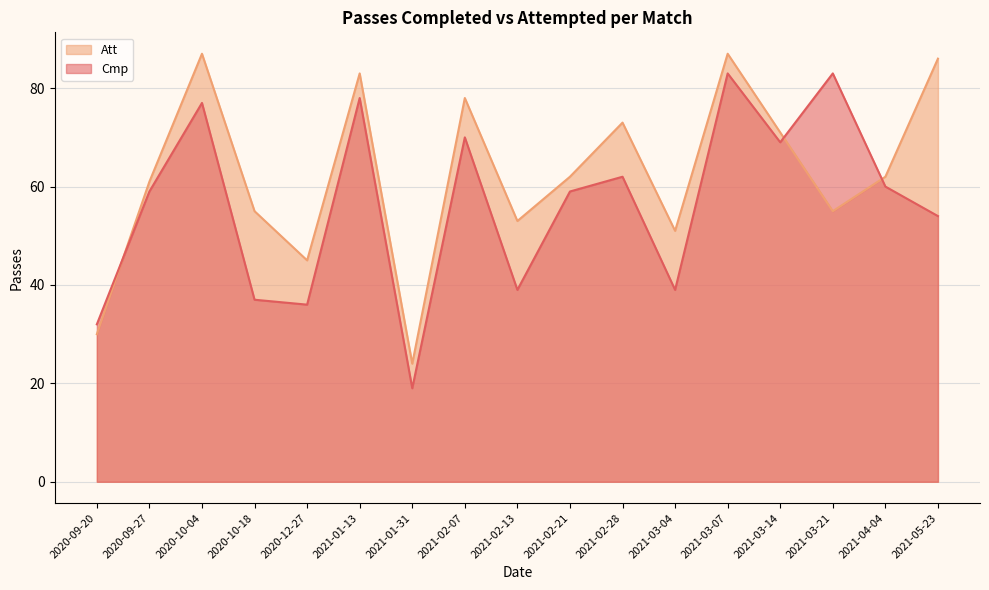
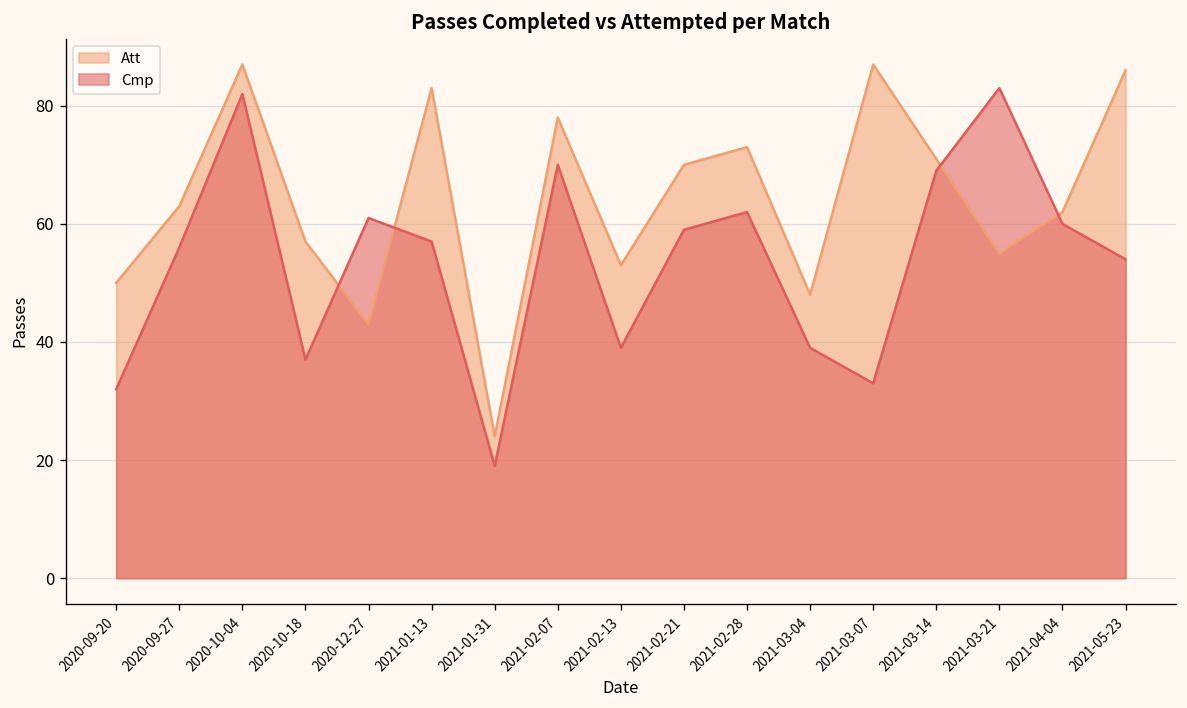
  {
    "Att": {
-     "2020-09-20": 30,
-     "2020-09-27": 61,
+     "2020-09-20": 50,
+     "2020-09-27": 63,
      "2020-10-04": 87,
-     "2020-10-18": 55,
-     "2020-12-27": 45,
+     "2020-10-18": 57,
+     "2020-12-27": 43,
      "2021-01-13": 83,
      "2021-01-31": 24,
      "2021-02-07": 78,
      "2021-02-13": 53,
-     "2021-02-21": 62,
+     "2021-02-21": 70,
      "2021-02-28": 73,
-     "2021-03-04": 51,
+     "2021-03-04": 48,
      "2021-03-07": 87,
      "2021-03-14": 71,
      "2021-03-21": 55,
      "2021-04-04": 62,
      "2021-05-23": 86
    },
    "Cmp": {
      "2020-09-20": 32,
-     "2020-09-27": 59,
-     "2020-10-04": 77,
+     "2020-09-27": 56,
+     "2020-10-04": 82,
      "2020-10-18": 37,
-     "2020-12-27": 36,
-     "2021-01-13": 78,
+     "2020-12-27": 61,
+     "2021-01-13": 57,
      "2021-01-31": 19,
      "2021-02-07": 70,
      "2021-02-13": 39,
      "2021-02-21": 59,
      "2021-02-28": 62,
      "2021-03-04": 39,
-     "2021-03-07": 83,
+     "2021-03-07": 33,
      "2021-03-14": 69,
      "2021-03-21": 83,
      "2021-04-04": 60,
      "2021-05-23": 54
    }
  }
